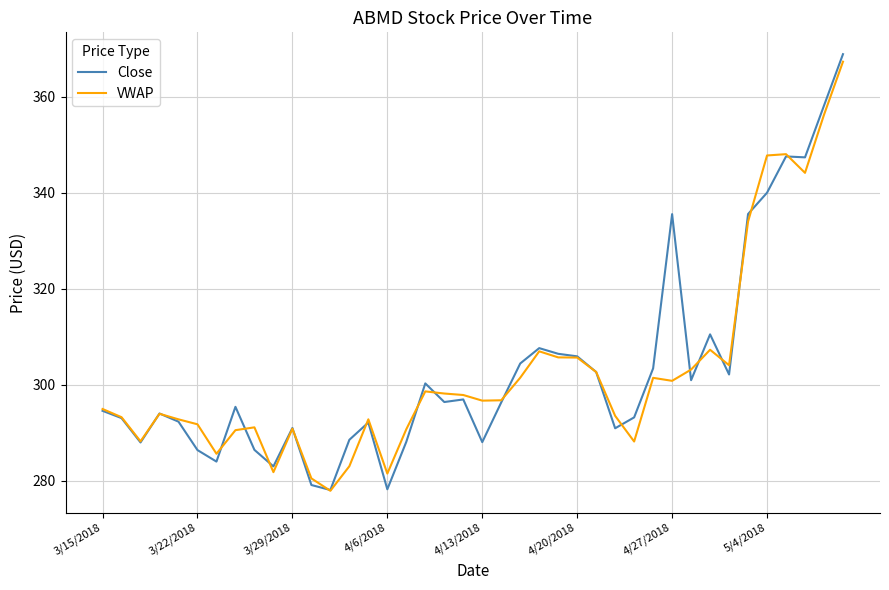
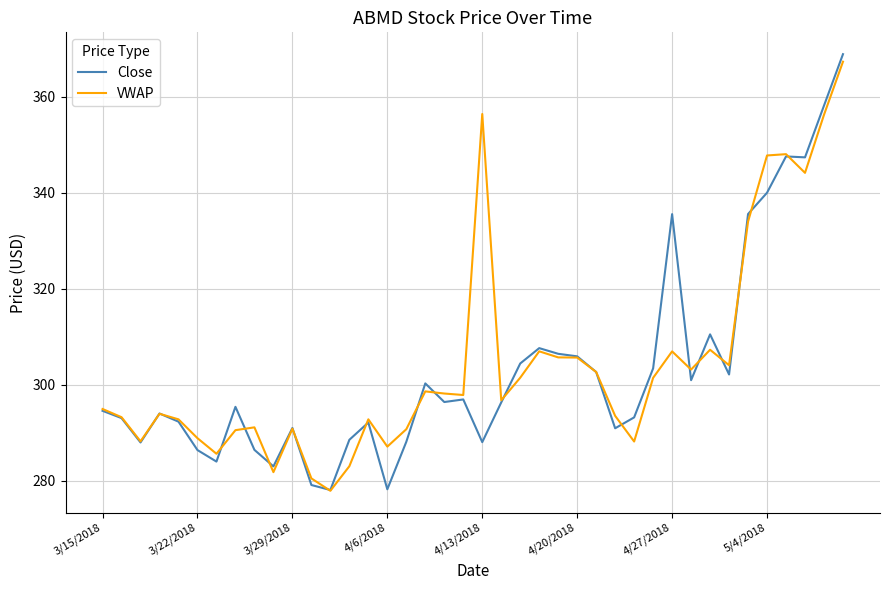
  {
    "Close": {
      "3/22/2018": 286,
      "4/6/2018": 278,
      "4/13/2018": 288,
      "4/27/2018": 336,
      "5/4/2018": 340
    },
    "VWAP": {
-     "3/22/2018": 292,
-     "4/6/2018": 281,
-     "4/13/2018": 297,
-     "4/27/2018": 301,
+     "3/22/2018": 289,
+     "4/6/2018": 287,
+     "4/13/2018": 356,
+     "4/27/2018": 307,
      "5/4/2018": 348
    }
  }
